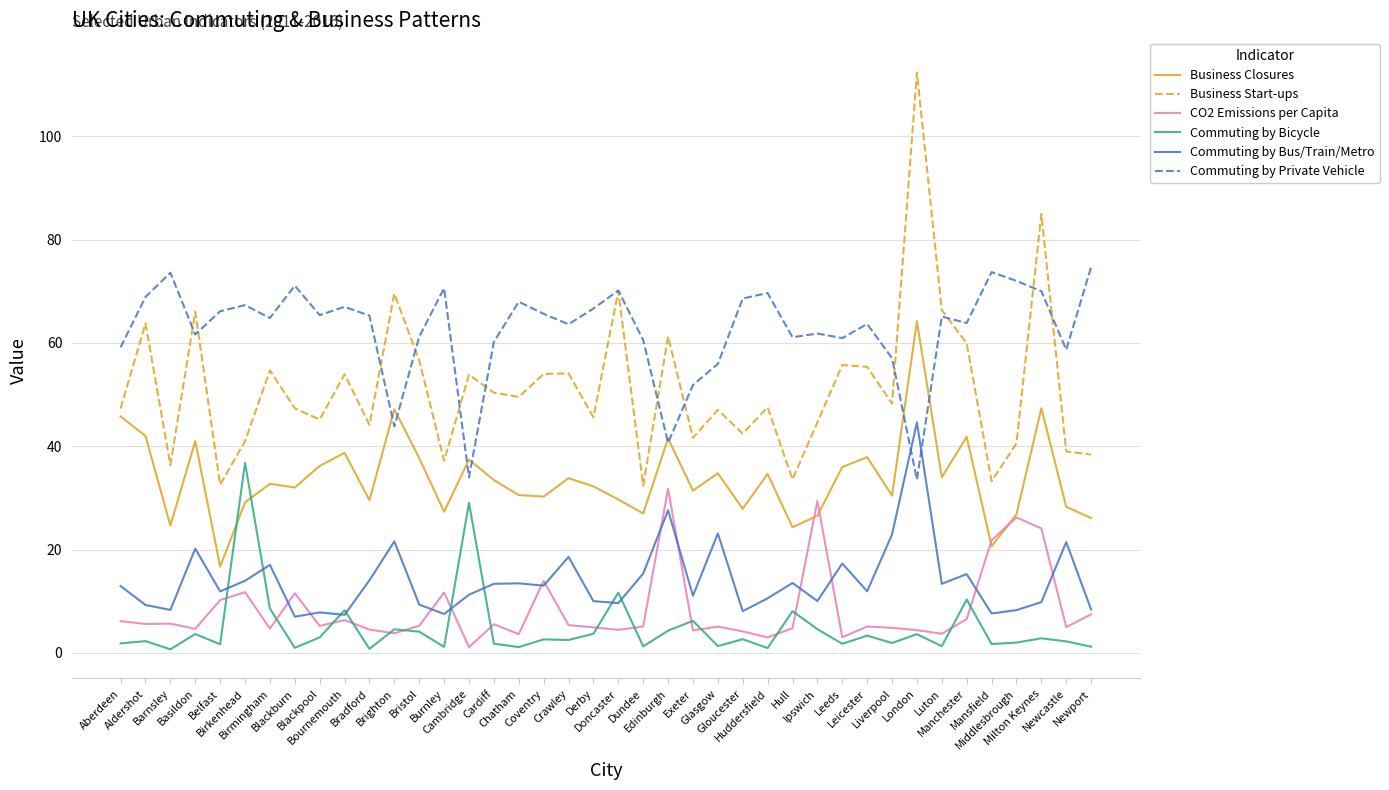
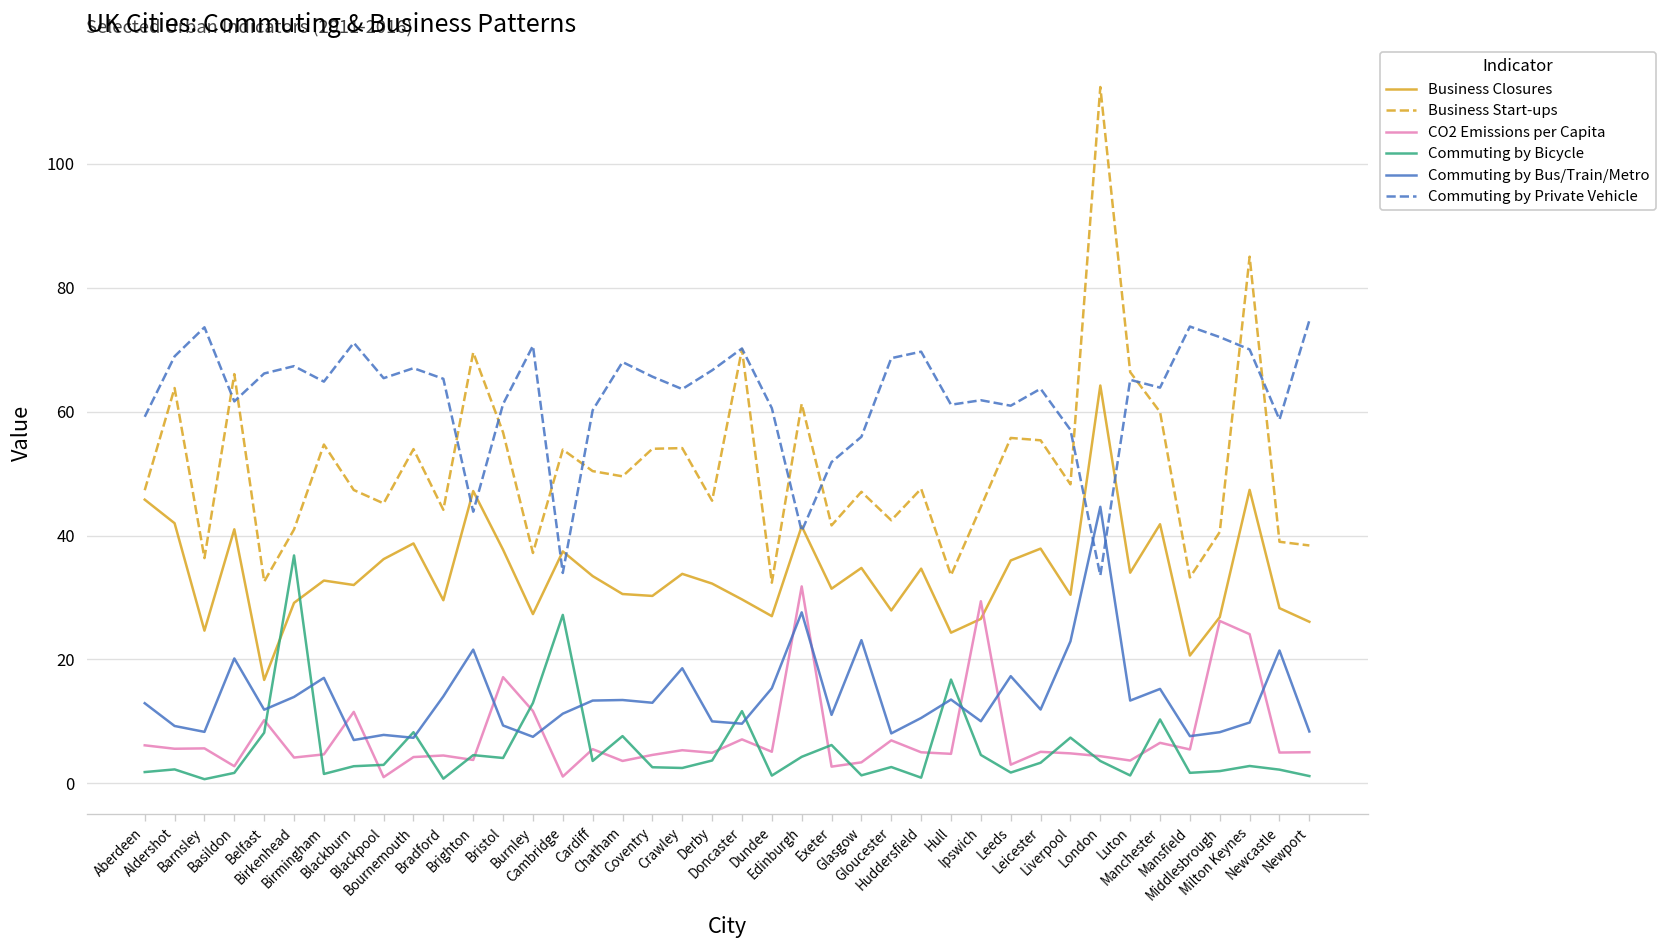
  {
    "CO2 Emissions per Capita": {
      "Aberdeen": 6,
      "Aldershot": 6,
      "Barnsley": 6,
-     "Basildon": 5,
+     "Basildon": 3,
      "Belfast": 10,
-     "Birkenhead": 12,
+     "Birkenhead": 4,
      "Birmingham": 5,
      "Blackburn": 12,
-     "Blackpool": 5,
-     "Bournemouth": 6,
+     "Blackpool": 1,
+     "Bournemouth": 4,
      "Bradford": 5,
      "Brighton": 4,
-     "Bristol": 5,
+     "Bristol": 17,
      "Burnley": 12,
      "Cambridge": 1,
      "Cardiff": 6,
      "Chatham": 4,
-     "Coventry": 14,
+     "Coventry": 5,
      "Crawley": 5,
      "Derby": 5,
-     "Doncaster": 4,
+     "Doncaster": 7,
      "Dundee": 5,
      "Edinburgh": 32,
-     "Exeter": 4,
-     "Glasgow": 5,
-     "Gloucester": 4,
-     "Huddersfield": 3,
+     "Exeter": 3,
+     "Glasgow": 3,
+     "Gloucester": 7,
+     "Huddersfield": 5,
      "Hull": 5,
      "Ipswich": 29,
      "Leeds": 3,
      "Leicester": 5,
      "Liverpool": 5,
      "London": 4,
      "Luton": 4,
      "Manchester": 7,
-     "Mansfield": 22,
+     "Mansfield": 5,
      "Middlesbrough": 26,
      "Milton Keynes": 24,
      "Newcastle": 5,
-     "Newport": 7
+     "Newport": 5
    },
    "Commuting by Bicycle": {
      "Aberdeen": 2,
      "Aldershot": 2,
      "Barnsley": 1,
-     "Basildon": 4,
-     "Belfast": 2,
+     "Basildon": 2,
+     "Belfast": 8,
      "Birkenhead": 37,
-     "Birmingham": 9,
-     "Blackburn": 1,
+     "Birmingham": 2,
+     "Blackburn": 3,
      "Blackpool": 3,
      "Bournemouth": 8,
      "Bradford": 1,
      "Brighton": 5,
      "Bristol": 4,
-     "Burnley": 1,
-     "Cambridge": 29,
-     "Cardiff": 2,
-     "Chatham": 1,
+     "Burnley": 13,
+     "Cambridge": 27,
+     "Cardiff": 4,
+     "Chatham": 8,
      "Coventry": 3,
      "Crawley": 2,
      "Derby": 4,
      "Doncaster": 12,
      "Dundee": 1,
      "Edinburgh": 4,
      "Exeter": 6,
      "Glasgow": 1,
      "Gloucester": 3,
      "Huddersfield": 1,
-     "Hull": 8,
+     "Hull": 17,
      "Ipswich": 5,
      "Leeds": 2,
      "Leicester": 3,
-     "Liverpool": 2,
+     "Liverpool": 7,
      "London": 4,
      "Luton": 1,
      "Manchester": 10,
      "Mansfield": 2,
      "Middlesbrough": 2,
      "Milton Keynes": 3,
      "Newcastle": 2,
      "Newport": 1
    }
  }
